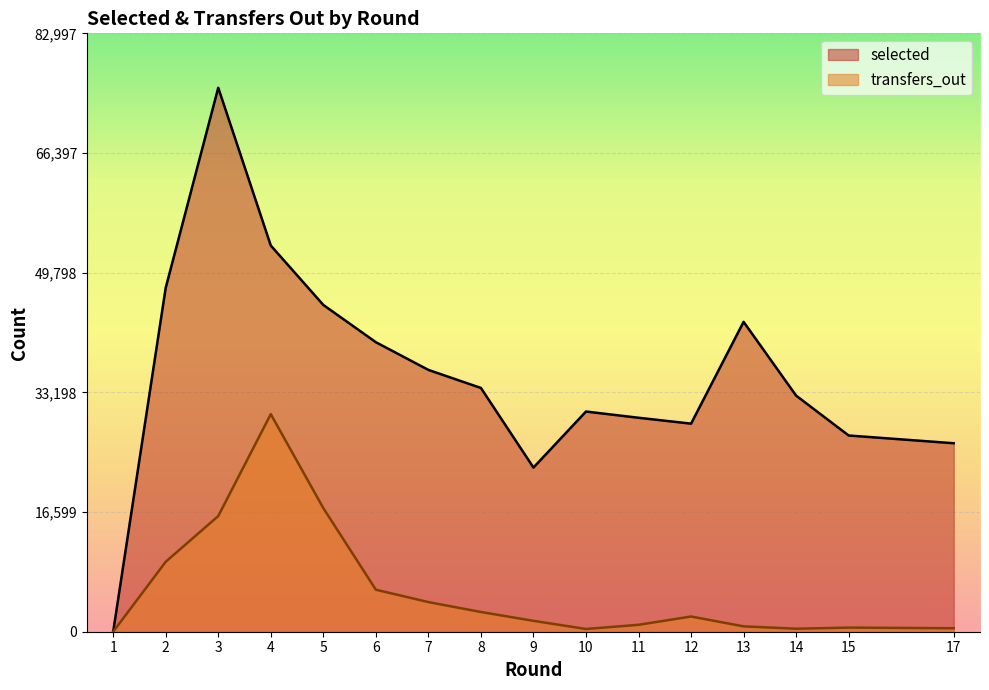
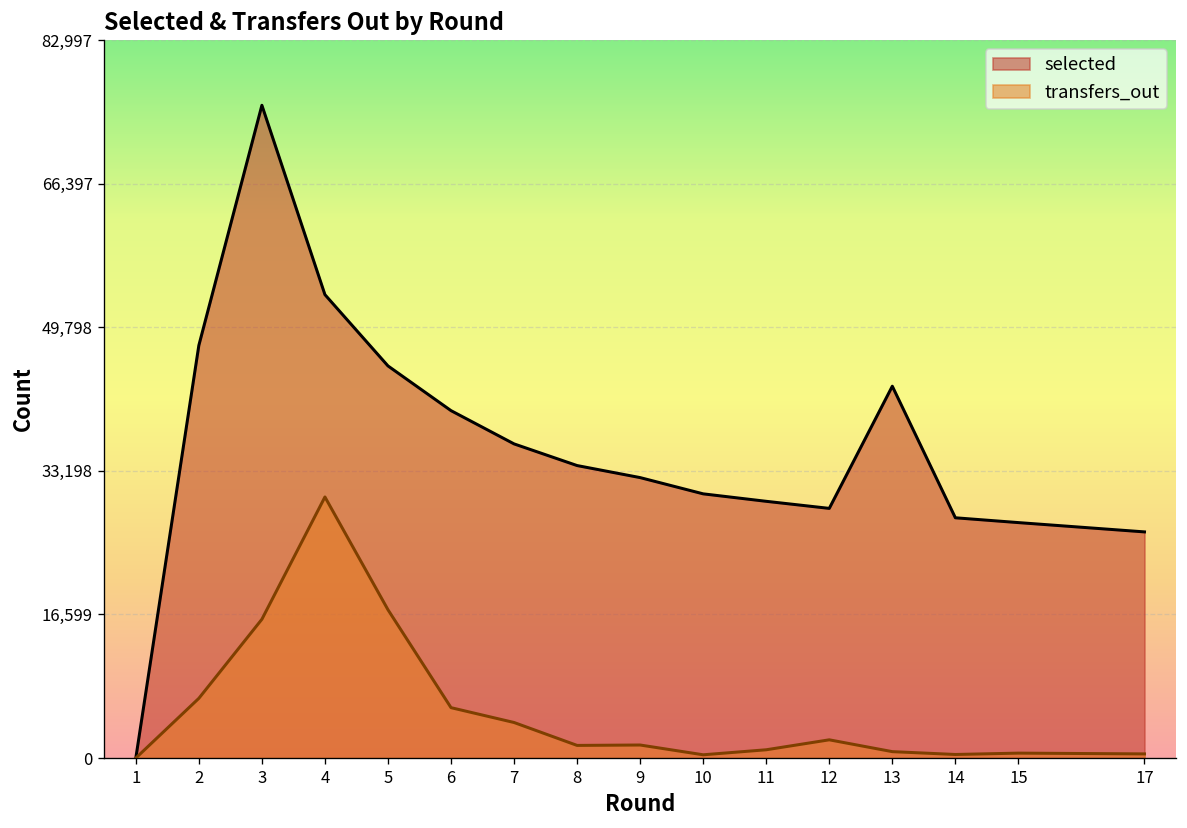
  {
    "selected": {
      "2": "48,000",
      "3": "75,000",
      "4": "54,000",
      "5": "45,000",
      "6": "40,000",
      "7": "36,000",
      "8": "34,000",
-     "9": "23,000",
+     "9": "32,000",
      "10": "31,000",
      "11": "30,000",
      "12": "29,000",
      "13": "43,000",
-     "14": "33,000",
+     "14": "28,000",
      "15": "27,000",
      "17": "26,000"
    },
    "transfers_out": {
-     "2": "10,000",
+     "2": "7,000",
      "3": "16,000",
      "4": "30,000",
      "5": "17,000",
      "6": "6,000",
      "7": "4,000",
-     "8": "3,000",
+     "8": "1,000",
      "9": "2,000",
      "10": "0",
      "11": "1,000",
      "12": "2,000",
      "13": "1,000",
      "14": "0",
      "15": "1,000",
      "17": "0"
    }
  }
